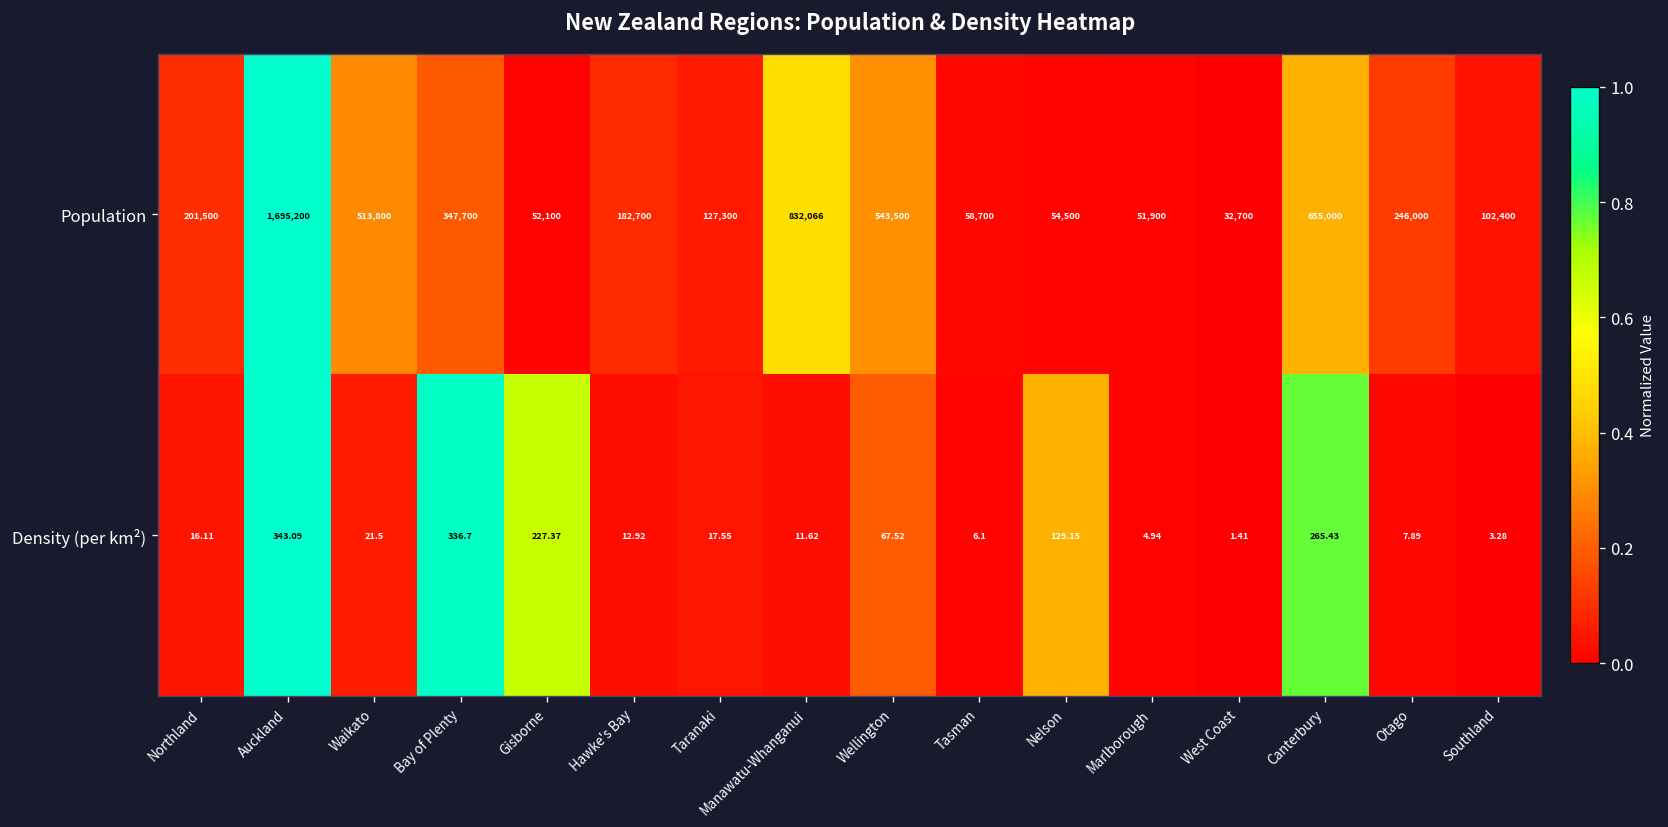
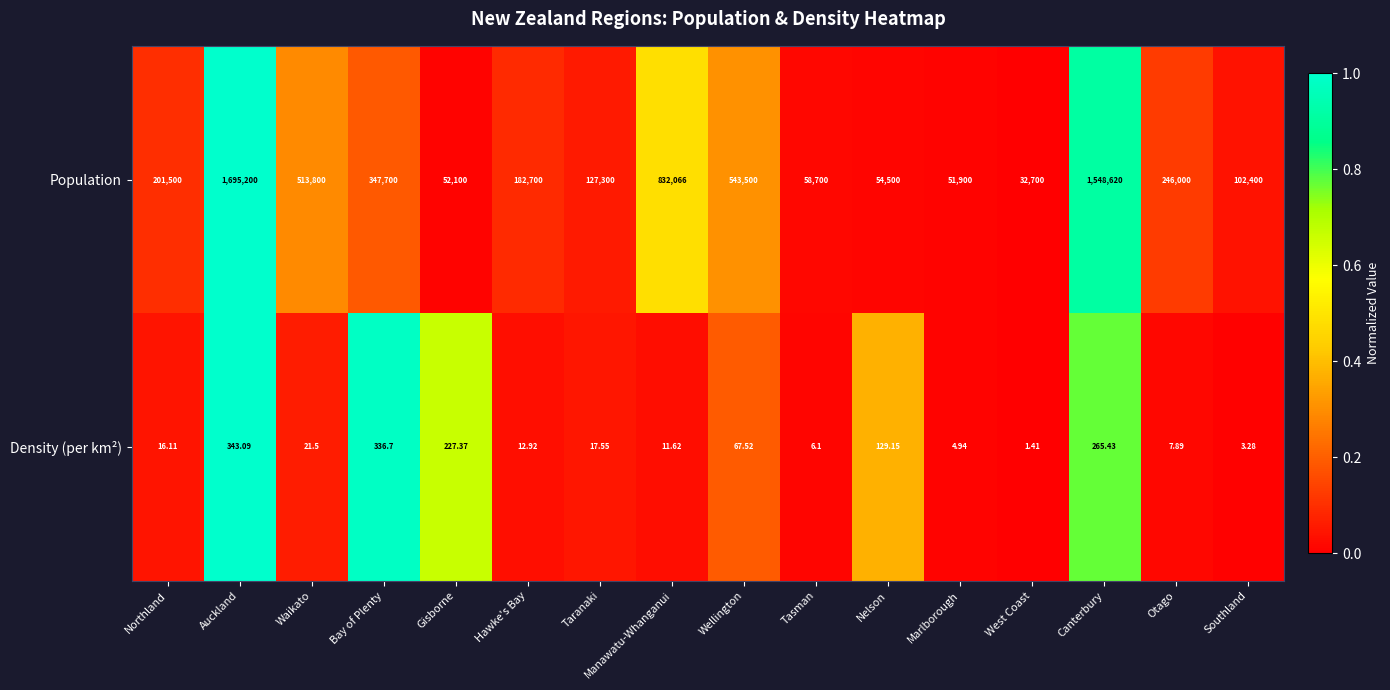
  {
    "Population": {
      "Northland": "201,500",
      "Auckland": "1,695,200",
      "Waikato": "513,800",
      "Bay of Plenty": "347,700",
      "Gisborne": "52,100",
      "Hawke's Bay": "182,700",
      "Taranaki": "127,300",
      "Manawatu-Whanganui": "832,066",
      "Wellington": "543,500",
      "Tasman": "58,700",
      "Nelson": "54,500",
      "Marlborough": "51,900",
      "West Coast": "32,700",
-     "Canterbury": "655,000",
+     "Canterbury": "1,548,620",
      "Otago": "246,000",
      "Southland": "102,400"
    },
    "Density (per km²)": {
      "Northland": "16.11",
      "Auckland": "343.09",
      "Waikato": "21.5",
      "Bay of Plenty": "336.7",
      "Gisborne": "227.37",
      "Hawke's Bay": "12.92",
      "Taranaki": "17.55",
      "Manawatu-Whanganui": "11.62",
      "Wellington": "67.52",
      "Tasman": "6.1",
      "Nelson": "129.15",
      "Marlborough": "4.94",
      "West Coast": "1.41",
      "Canterbury": "265.43",
      "Otago": "7.89",
      "Southland": "3.28"
    }
  }
